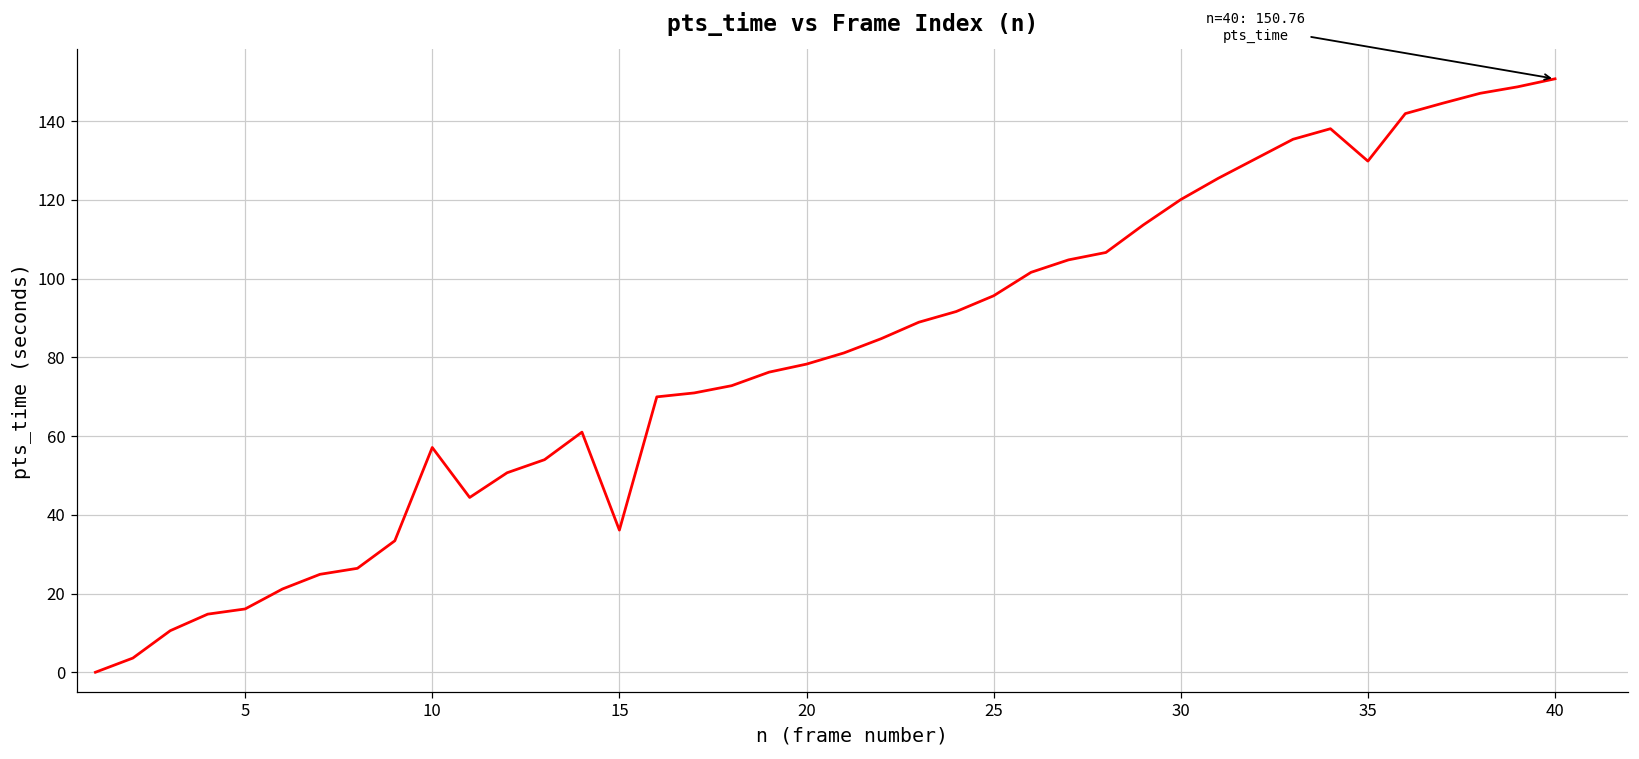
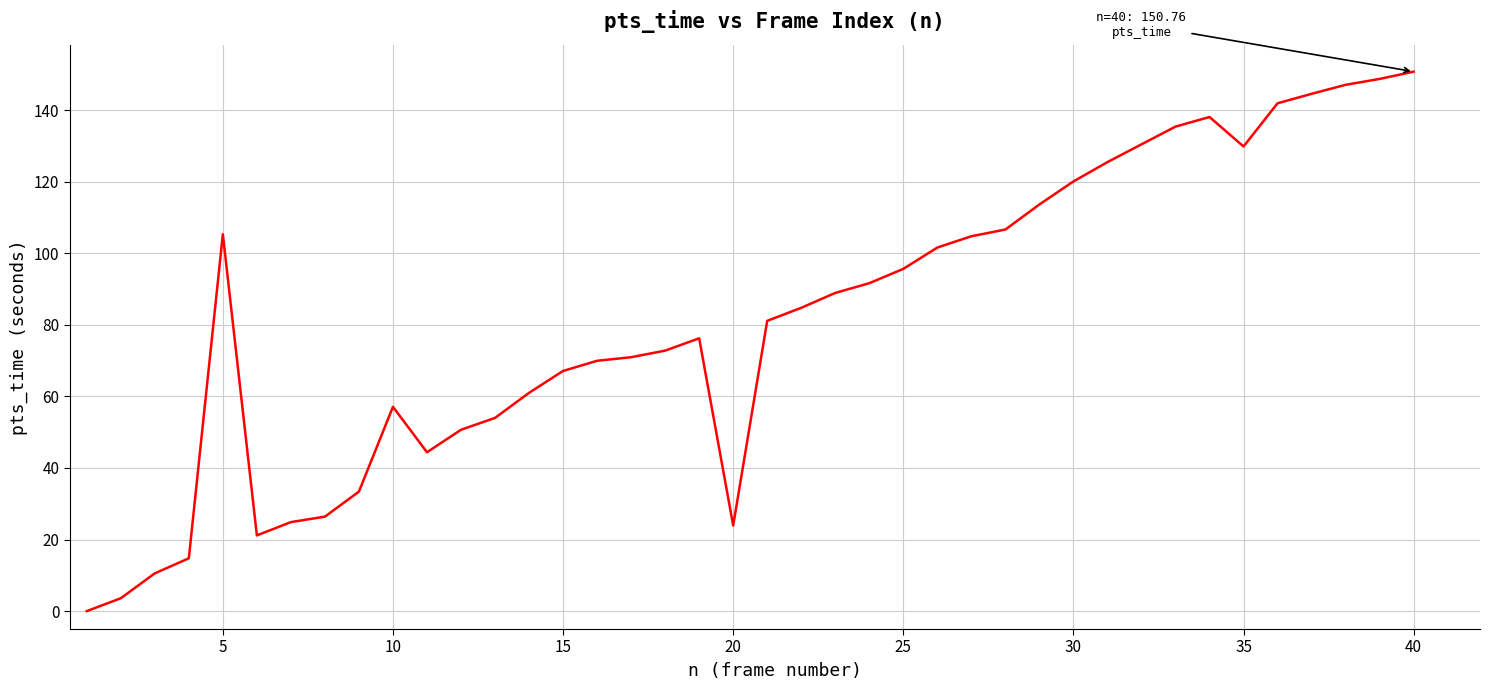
  {
-   "5": 16,
+   "5": 105,
    "10": 57,
-   "15": 36,
-   "20": 78,
+   "15": 67,
+   "20": 24,
    "25": 96,
    "30": 120,
    "35": 130
  }
